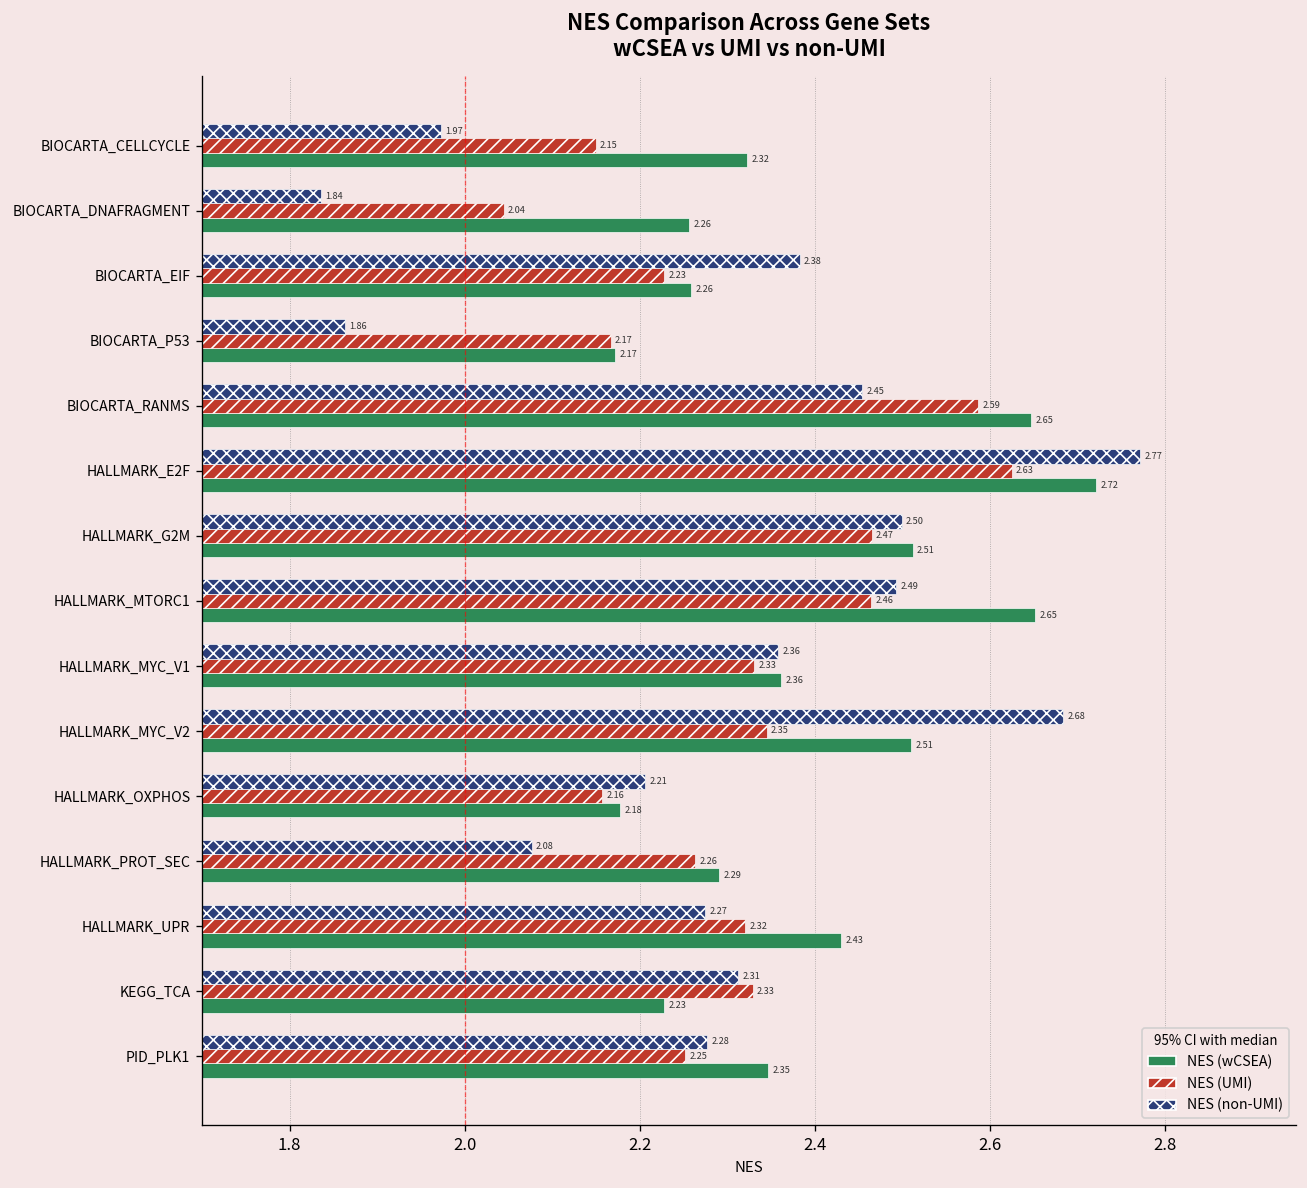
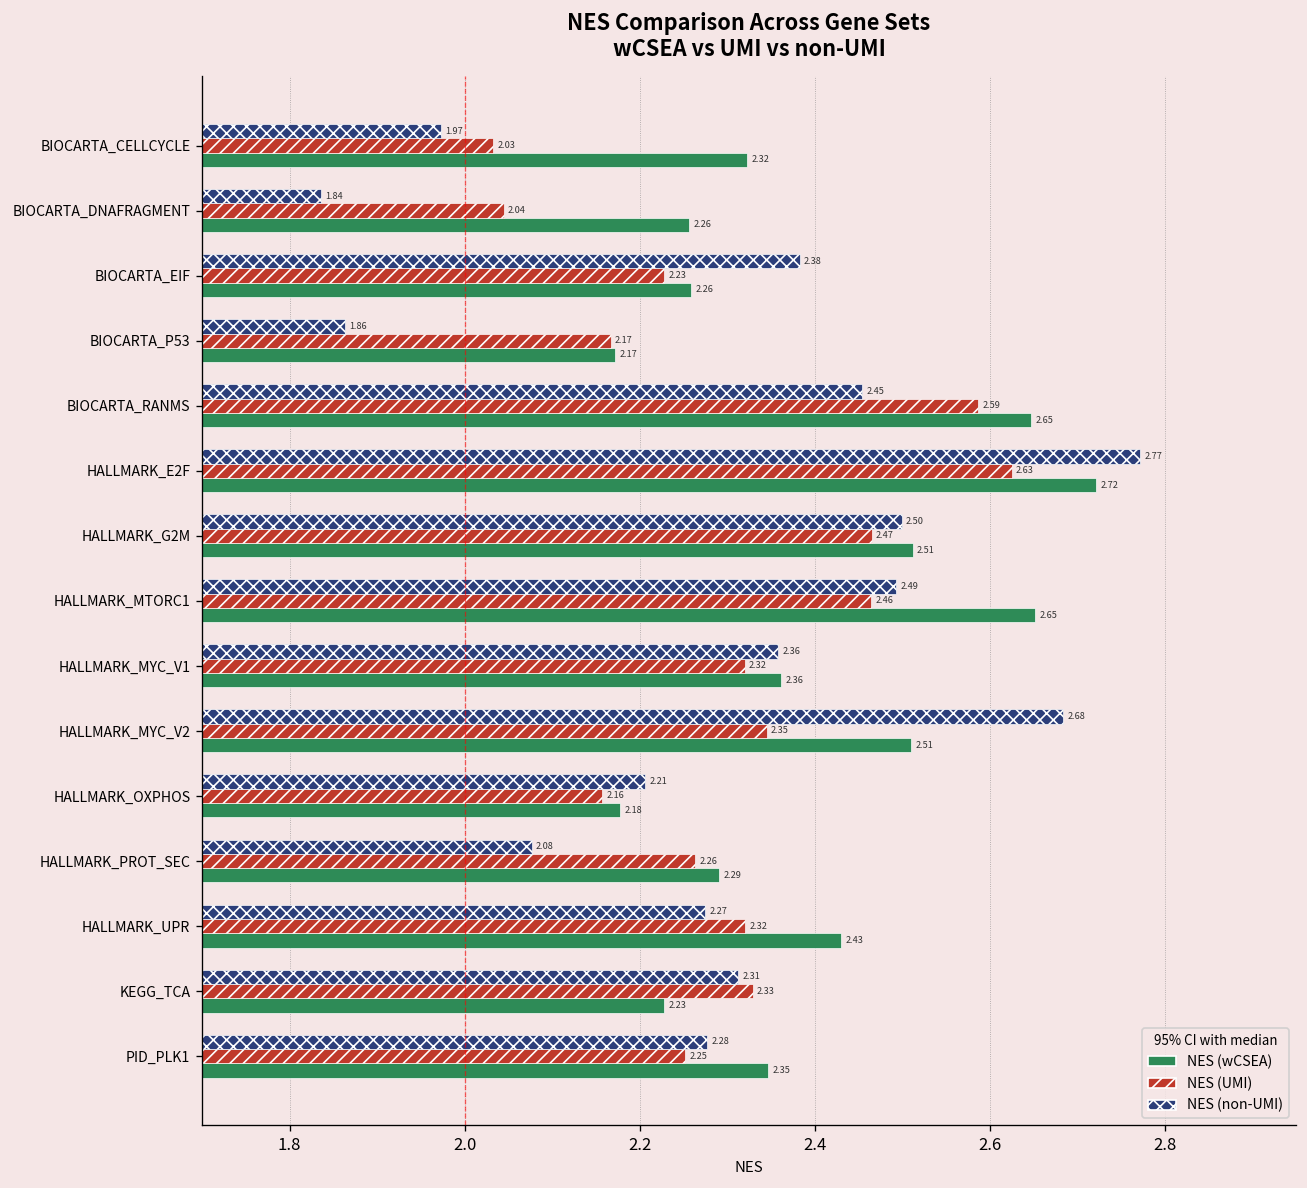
  {
    "NES (wCSEA)": {
      "BIOCARTA_CELLCYCLE": 2.32,
      "BIOCARTA_DNAFRAGMENT": 2.26,
      "BIOCARTA_EIF": 2.26,
      "BIOCARTA_P53": 2.17,
      "BIOCARTA_RANMS": 2.65,
      "HALLMARK_E2F": 2.72,
      "HALLMARK_G2M": 2.51,
      "HALLMARK_MTORC1": 2.65,
      "HALLMARK_MYC_V1": 2.36,
      "HALLMARK_MYC_V2": 2.51,
      "HALLMARK_OXPHOS": 2.18,
      "HALLMARK_PROT_SEC": 2.29,
      "HALLMARK_UPR": 2.43,
      "KEGG_TCA": 2.23,
      "PID_PLK1": 2.35
    },
    "NES (UMI)": {
-     "BIOCARTA_CELLCYCLE": 2.15,
+     "BIOCARTA_CELLCYCLE": 2.03,
      "BIOCARTA_DNAFRAGMENT": 2.04,
      "BIOCARTA_EIF": 2.23,
      "BIOCARTA_P53": 2.17,
      "BIOCARTA_RANMS": 2.59,
      "HALLMARK_E2F": 2.63,
      "HALLMARK_G2M": 2.47,
      "HALLMARK_MTORC1": 2.46,
-     "HALLMARK_MYC_V1": 2.33,
+     "HALLMARK_MYC_V1": 2.32,
      "HALLMARK_MYC_V2": 2.35,
      "HALLMARK_OXPHOS": 2.16,
      "HALLMARK_PROT_SEC": 2.26,
      "HALLMARK_UPR": 2.32,
      "KEGG_TCA": 2.33,
      "PID_PLK1": 2.25
    },
    "NES (non-UMI)": {
      "BIOCARTA_CELLCYCLE": 1.97,
      "BIOCARTA_DNAFRAGMENT": 1.84,
      "BIOCARTA_EIF": 2.38,
      "BIOCARTA_P53": 1.86,
      "BIOCARTA_RANMS": 2.45,
      "HALLMARK_E2F": 2.77,
      "HALLMARK_G2M": 2.50,
      "HALLMARK_MTORC1": 2.49,
      "HALLMARK_MYC_V1": 2.36,
      "HALLMARK_MYC_V2": 2.68,
      "HALLMARK_OXPHOS": 2.21,
      "HALLMARK_PROT_SEC": 2.08,
      "HALLMARK_UPR": 2.27,
      "KEGG_TCA": 2.31,
      "PID_PLK1": 2.28
    }
  }
